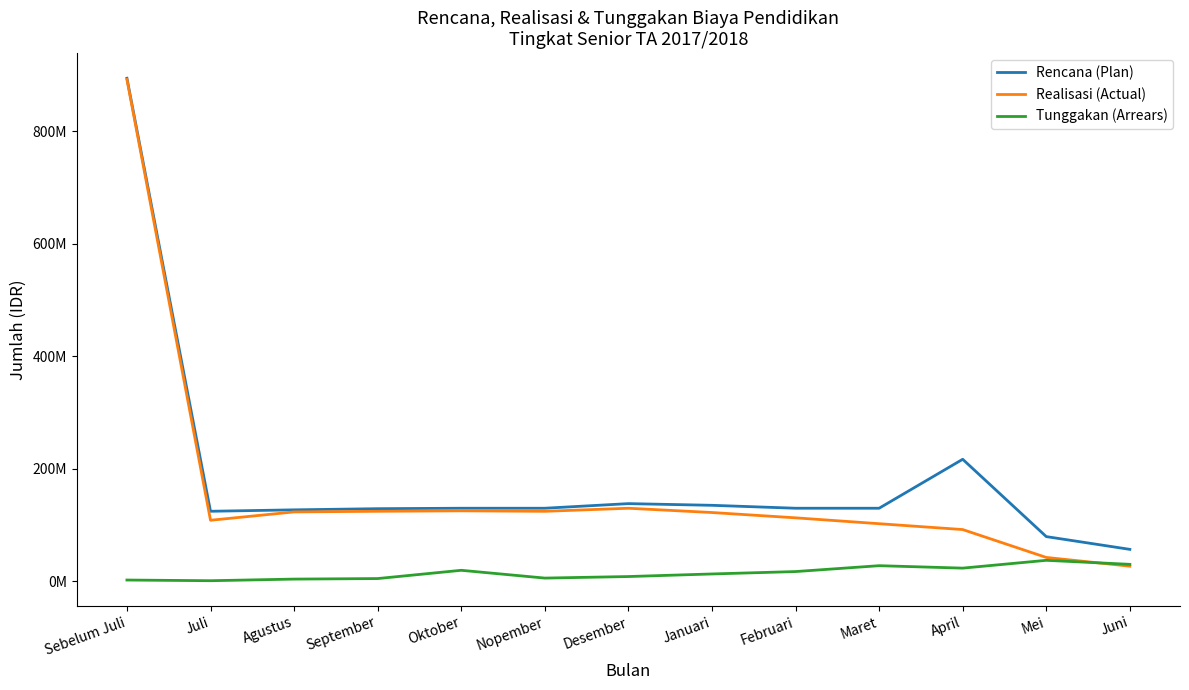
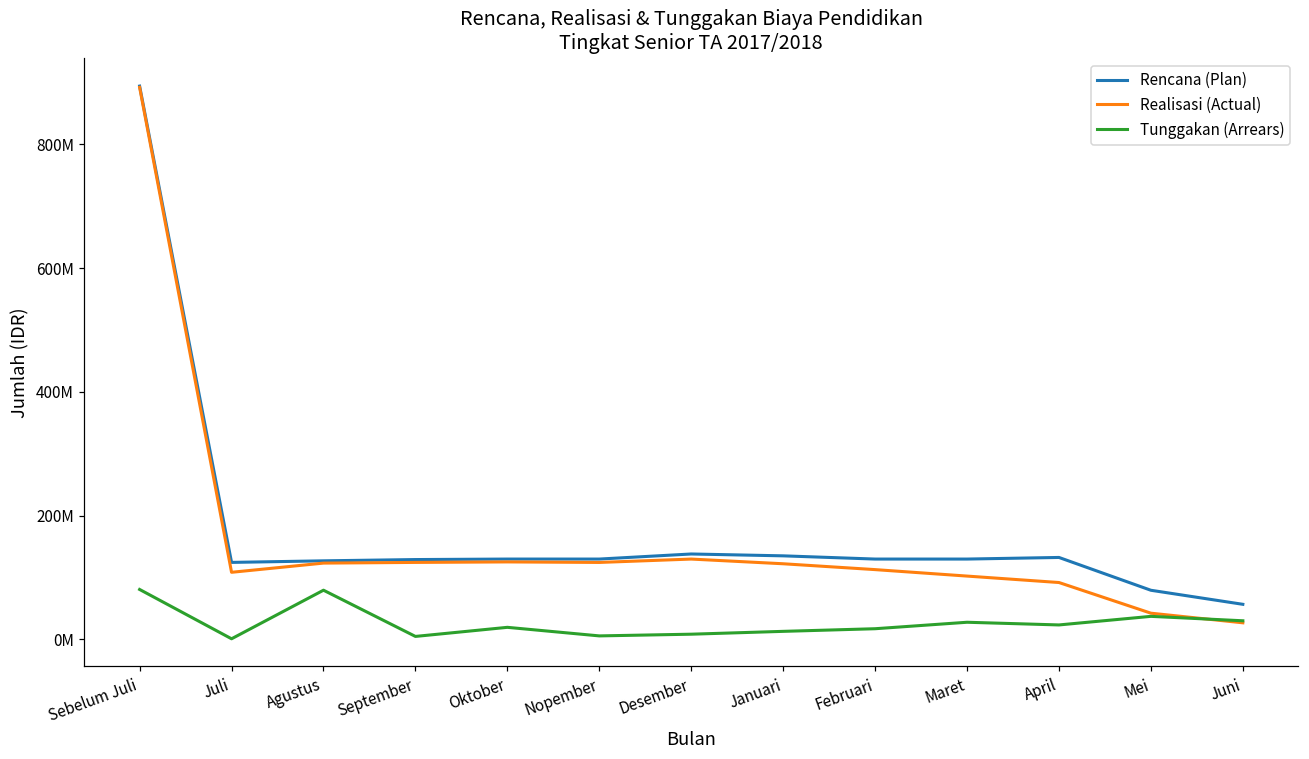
  {
    "Rencana (Plan)": {
      "Juli": 120000000,
      "September": 130000000,
      "Oktober": 130000000,
      "Nopember": 130000000,
      "Desember": 140000000,
      "Januari": 130000000,
      "Februari": 130000000,
      "Maret": 130000000,
-     "April": 220000000,
+     "April": 130000000,
      "Mei": 80000000,
      "Juni": 60000000
    },
    "Realisasi (Actual)": {
      "Juli": 110000000,
      "September": 120000000,
      "Oktober": 130000000,
      "Nopember": 120000000,
      "Desember": 130000000,
      "Januari": 120000000,
      "Februari": 110000000,
      "Maret": 100000000,
      "April": 90000000,
      "Mei": 40000000
    },
    "Tunggakan (Arrears)": {
-     "Sebelum Juli": 0,
+     "Sebelum Juli": 80000000,
      "Juli": 0,
-     "Agustus": 0,
+     "Agustus": 80000000,
      "September": 0,
      "Oktober": 20000000,
      "Nopember": 10000000,
      "Desember": 10000000,
      "Januari": 10000000,
      "Februari": 20000000,
      "Maret": 30000000,
      "April": 20000000,
      "Mei": 40000000
    }
  }
